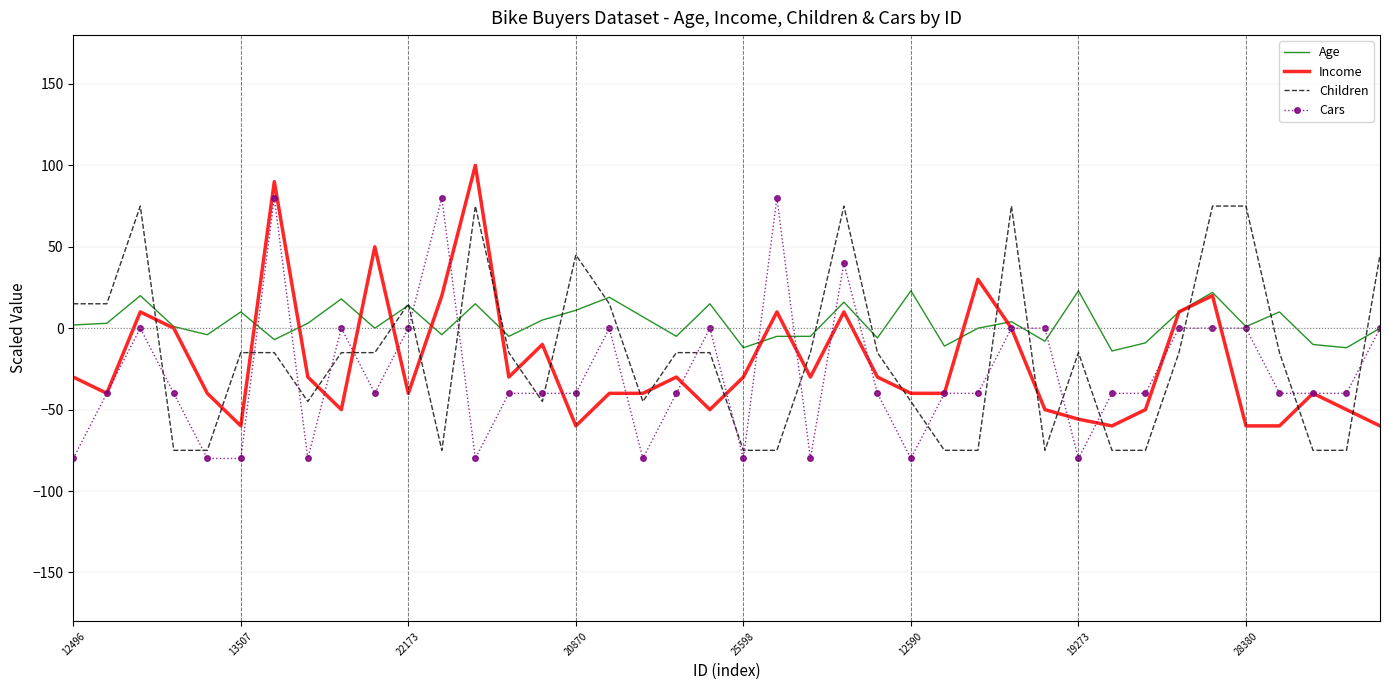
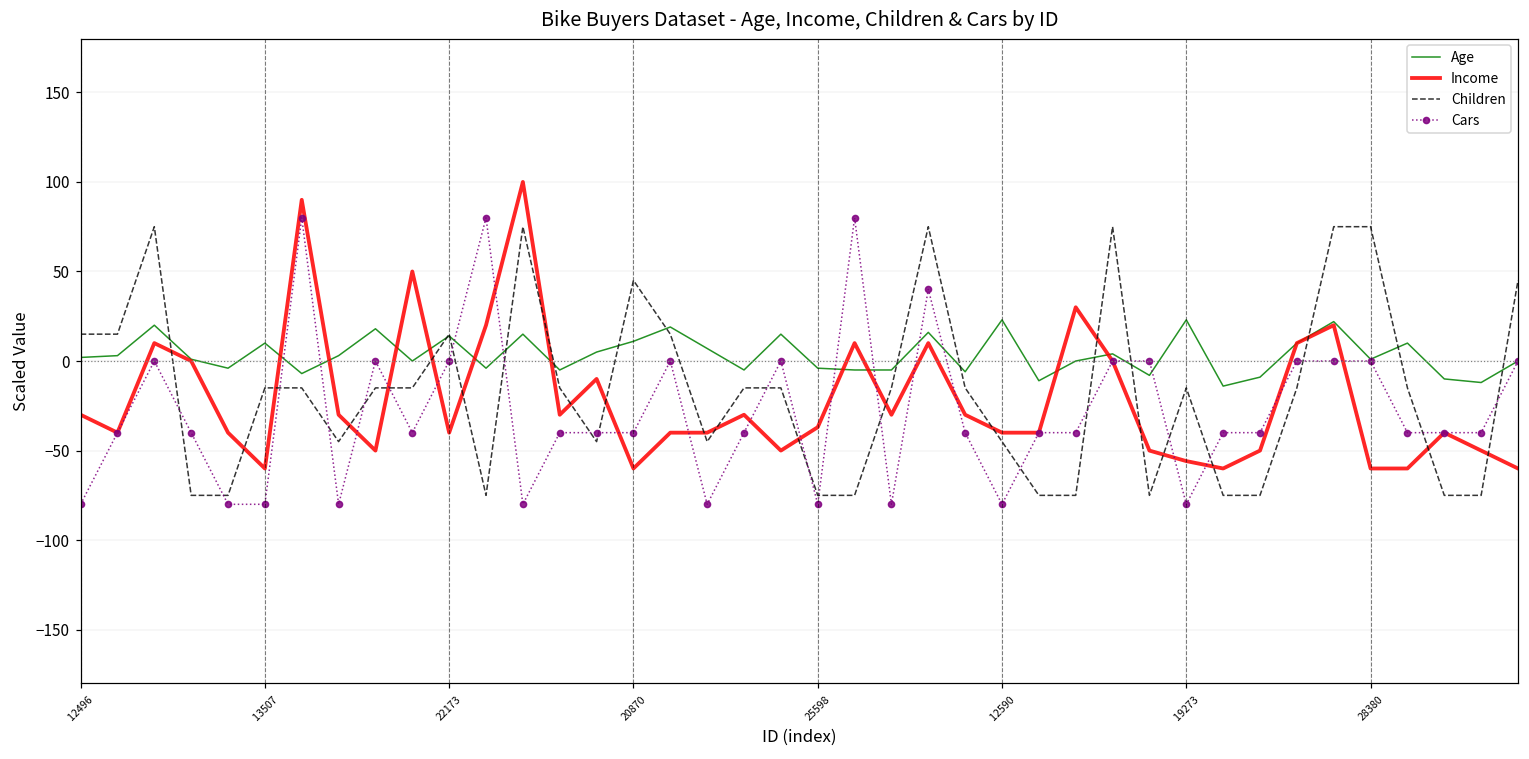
  {
    "Age": {
      "12496": 2,
      "13507": 10,
      "20870": 11,
-     "25598": -12,
+     "25598": -4,
      "12590": 23,
      "19273": 23
    },
    "Income": {
      "12496": -30,
      "13507": -60,
      "22173": -40,
      "20870": -60,
-     "25598": -30,
+     "25598": -37,
      "12590": -40,
      "19273": -56,
      "28380": -60
    },
    "Children": {
      "12496": 15,
      "13507": -15,
      "20870": 45,
      "25598": -75,
      "12590": -45,
      "19273": -15,
      "28380": 75
    },
    "Cars": {
      "12496": -80,
      "13507": -80,
      "22173": 0,
      "20870": -40,
      "25598": -80,
      "12590": -80,
      "19273": -80
    }
  }
